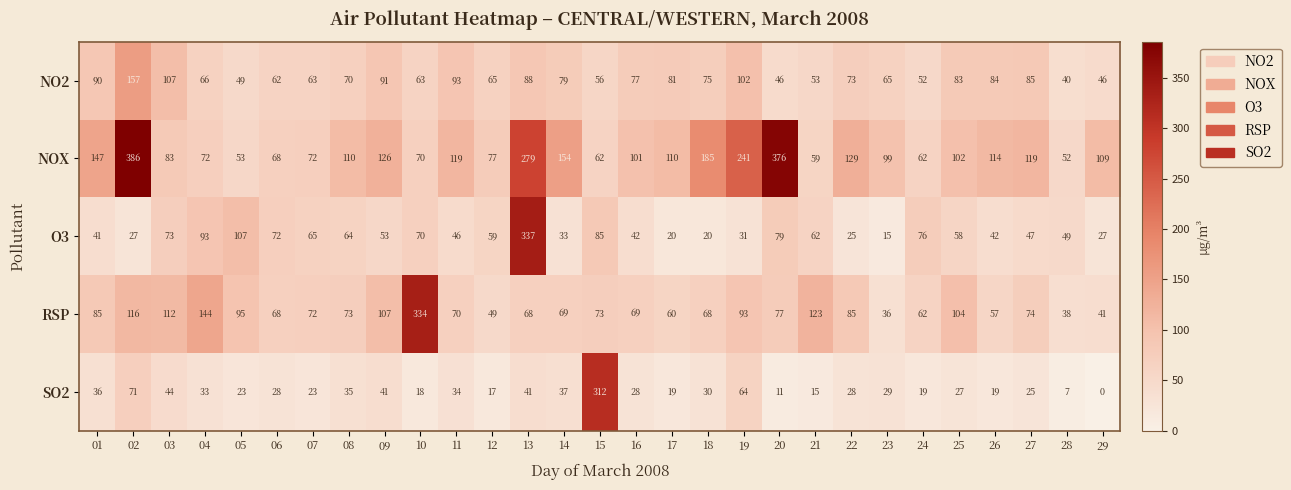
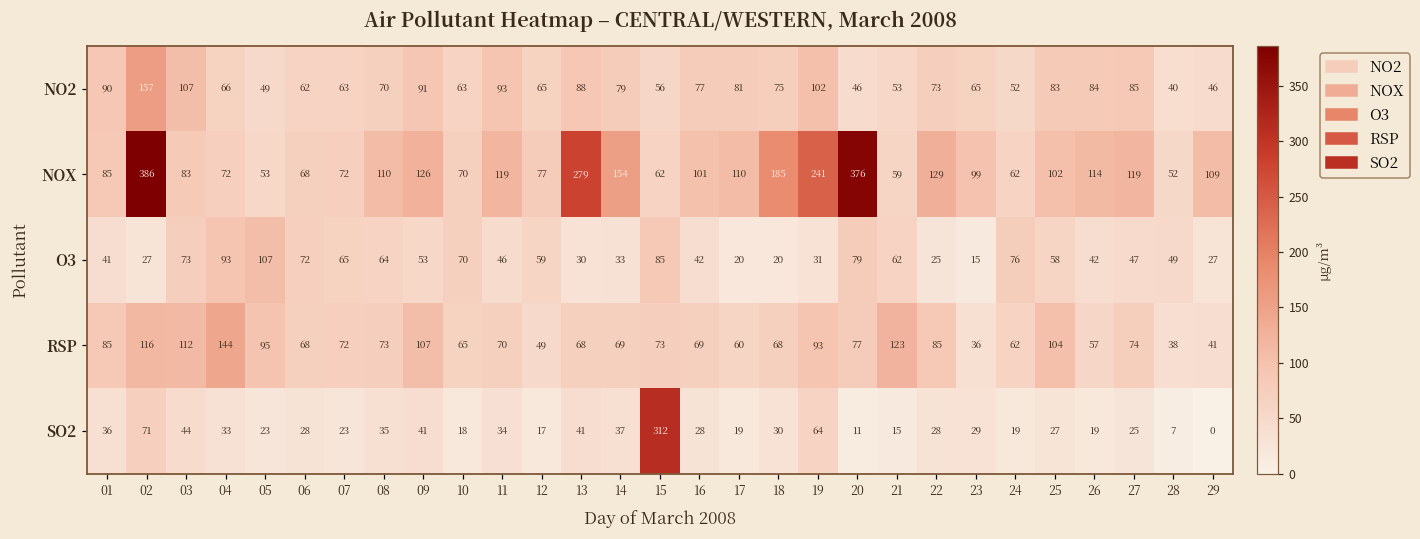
  {
    "NO2": {
      "01": 90,
      "02": 157,
      "03": 107,
      "04": 66,
      "05": 49,
      "06": 62,
      "07": 63,
      "08": 70,
      "09": 91,
      "10": 63,
      "11": 93,
      "12": 65,
      "13": 88,
      "14": 79,
      "15": 56,
      "16": 77,
      "17": 81,
      "18": 75,
      "19": 102,
      "20": 46,
      "21": 53,
      "22": 73,
      "23": 65,
      "24": 52,
      "25": 83,
      "26": 84,
      "27": 85,
      "28": 40,
      "29": 46
    },
    "NOX": {
-     "01": 147,
+     "01": 85,
      "02": 386,
      "03": 83,
      "04": 72,
      "05": 53,
      "06": 68,
      "07": 72,
      "08": 110,
      "09": 126,
      "10": 70,
      "11": 119,
      "12": 77,
      "13": 279,
      "14": 154,
      "15": 62,
      "16": 101,
      "17": 110,
      "18": 185,
      "19": 241,
      "20": 376,
      "21": 59,
      "22": 129,
      "23": 99,
      "24": 62,
      "25": 102,
      "26": 114,
      "27": 119,
      "28": 52,
      "29": 109
    },
    "O3": {
      "01": 41,
      "02": 27,
      "03": 73,
      "04": 93,
      "05": 107,
      "06": 72,
      "07": 65,
      "08": 64,
      "09": 53,
      "10": 70,
      "11": 46,
      "12": 59,
-     "13": 337,
+     "13": 30,
      "14": 33,
      "15": 85,
      "16": 42,
      "17": 20,
      "18": 20,
      "19": 31,
      "20": 79,
      "21": 62,
      "22": 25,
      "23": 15,
      "24": 76,
      "25": 58,
      "26": 42,
      "27": 47,
      "28": 49,
      "29": 27
    },
    "RSP": {
      "01": 85,
      "02": 116,
      "03": 112,
      "04": 144,
      "05": 95,
      "06": 68,
      "07": 72,
      "08": 73,
      "09": 107,
-     "10": 334,
+     "10": 65,
      "11": 70,
      "12": 49,
      "13": 68,
      "14": 69,
      "15": 73,
      "16": 69,
      "17": 60,
      "18": 68,
      "19": 93,
      "20": 77,
      "21": 123,
      "22": 85,
      "23": 36,
      "24": 62,
      "25": 104,
      "26": 57,
      "27": 74,
      "28": 38,
      "29": 41
    },
    "SO2": {
      "01": 36,
      "02": 71,
      "03": 44,
      "04": 33,
      "05": 23,
      "06": 28,
      "07": 23,
      "08": 35,
      "09": 41,
      "10": 18,
      "11": 34,
      "12": 17,
      "13": 41,
      "14": 37,
      "15": 312,
      "16": 28,
      "17": 19,
      "18": 30,
      "19": 64,
      "20": 11,
      "21": 15,
      "22": 28,
      "23": 29,
      "24": 19,
      "25": 27,
      "26": 19,
      "27": 25,
      "28": 7,
      "29": 0
    }
  }
